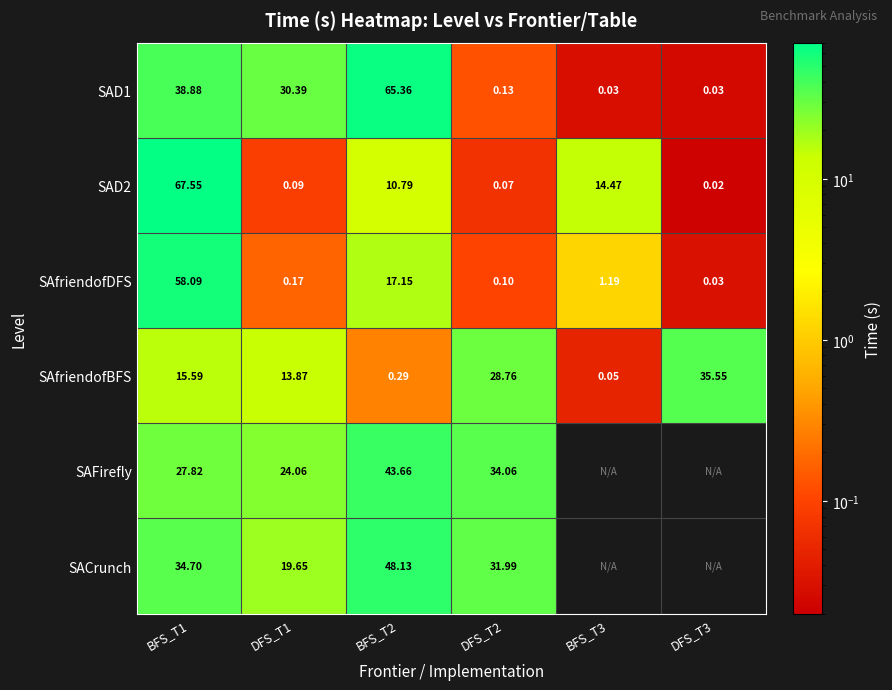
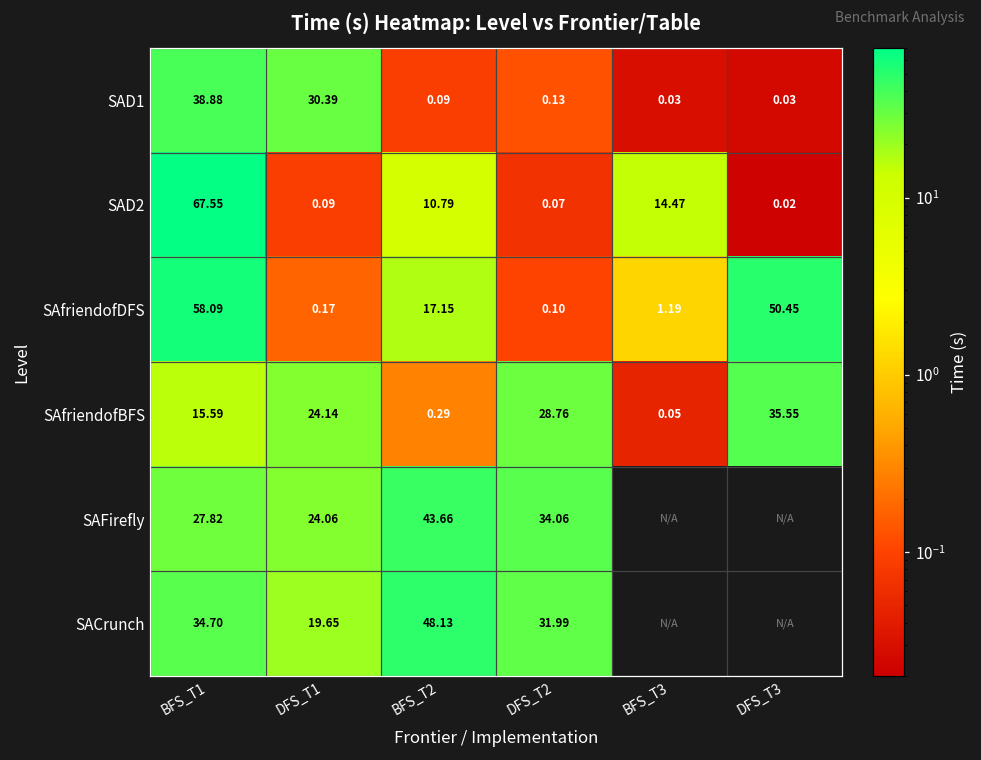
  {
    "SAD1": {
      "BFS_T1": 38.88,
      "DFS_T1": 30.39,
-     "BFS_T2": 65.36,
+     "BFS_T2": 0.09,
      "DFS_T2": 0.13,
      "BFS_T3": 0.03,
      "DFS_T3": 0.03
    },
    "SAD2": {
      "BFS_T1": 67.55,
      "DFS_T1": 0.09,
      "BFS_T2": 10.79,
      "DFS_T2": 0.07,
      "BFS_T3": 14.47,
      "DFS_T3": 0.02
    },
    "SAfriendofDFS": {
      "BFS_T1": 58.09,
      "DFS_T1": 0.17,
      "BFS_T2": 17.15,
      "DFS_T2": 0.10,
      "BFS_T3": 1.19,
-     "DFS_T3": 0.03
+     "DFS_T3": 50.45
    },
    "SAfriendofBFS": {
      "BFS_T1": 15.59,
-     "DFS_T1": 13.87,
+     "DFS_T1": 24.14,
      "BFS_T2": 0.29,
      "DFS_T2": 28.76,
      "BFS_T3": 0.05,
      "DFS_T3": 35.55
    },
    "SAFirefly": {
      "BFS_T1": 27.82,
      "DFS_T1": 24.06,
      "BFS_T2": 43.66,
      "DFS_T2": 34.06
    },
    "SACrunch": {
      "BFS_T1": 34.70,
      "DFS_T1": 19.65,
      "BFS_T2": 48.13,
      "DFS_T2": 31.99
    }
  }
